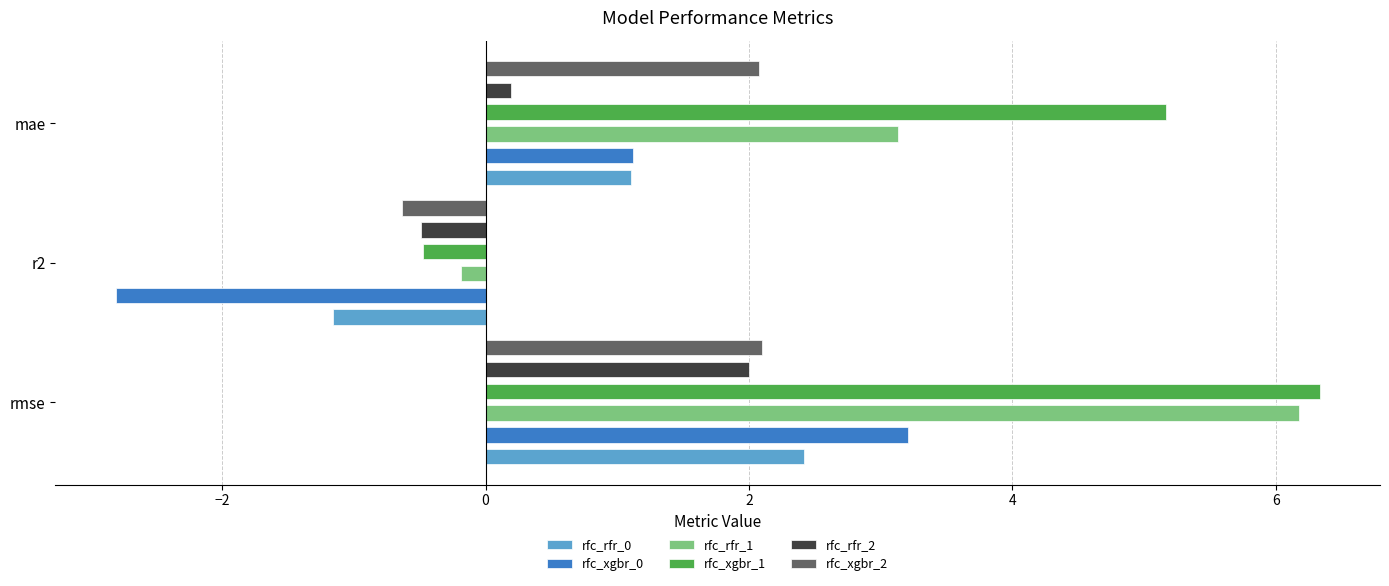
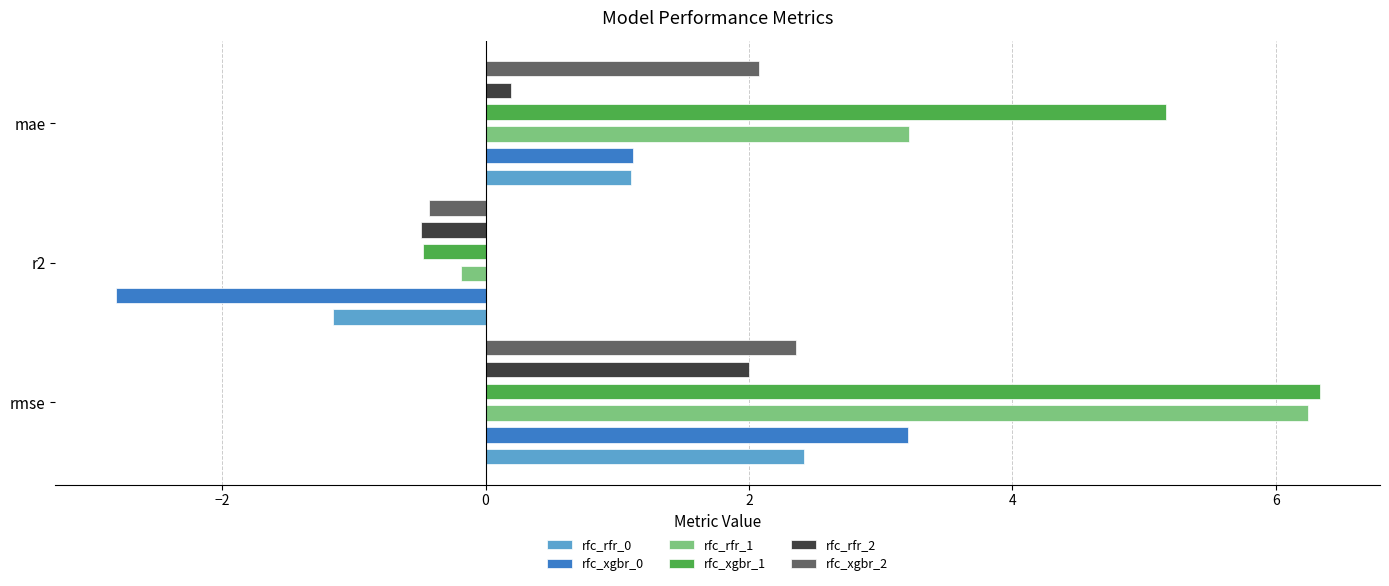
  {
    "rfc_rfr_1": {
-     "mae": 3.13,
+     "mae": 3.22,
      "r2": -0.19,
-     "rmse": 6.17
+     "rmse": 6.24
    },
    "rfc_xgbr_1": {
      "mae": 5.17,
      "r2": -0.47,
      "rmse": 6.33
    },
    "rfc_rfr_2": {
      "mae": 0.19,
      "r2": -0.49,
      "rmse": 2.00
    },
    "rfc_xgbr_2": {
      "mae": 2.08,
-     "r2": -0.63,
-     "rmse": 2.10
+     "r2": -0.43,
+     "rmse": 2.36
    }
  }
